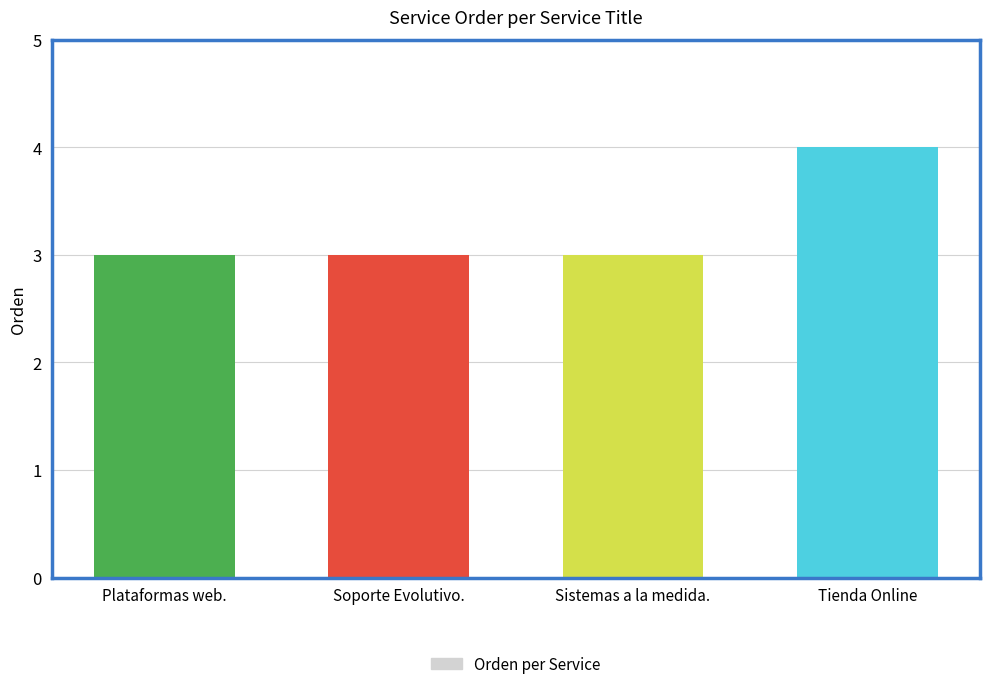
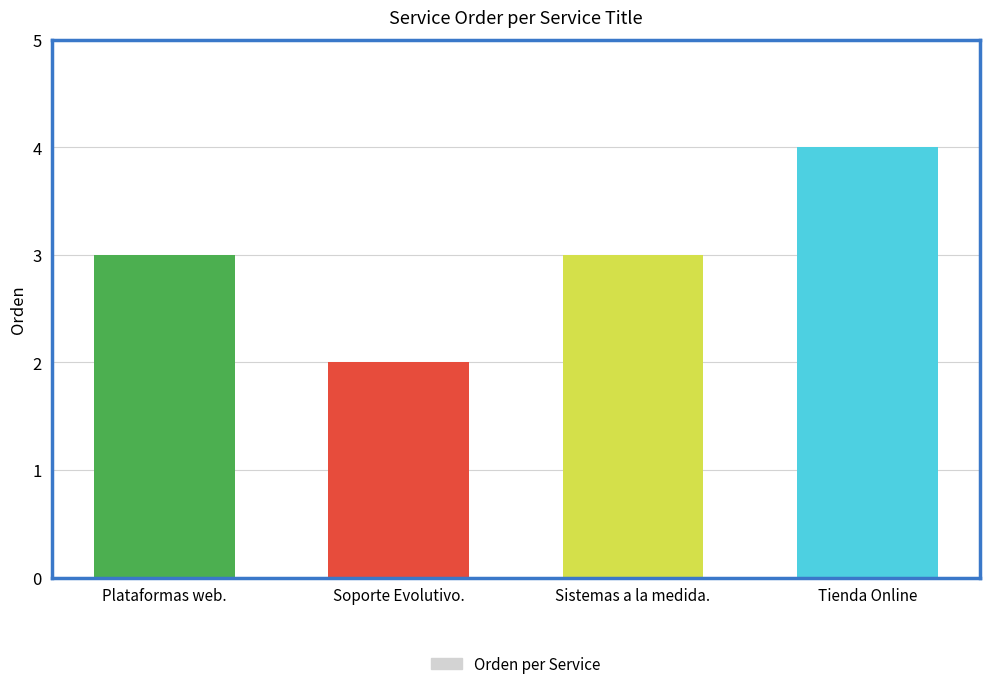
  {
    "Plataformas web.": 3,
-   "Soporte Evolutivo.": 3,
+   "Soporte Evolutivo.": 2,
    "Sistemas a la medida.": 3,
    "Tienda Online": 4
  }
